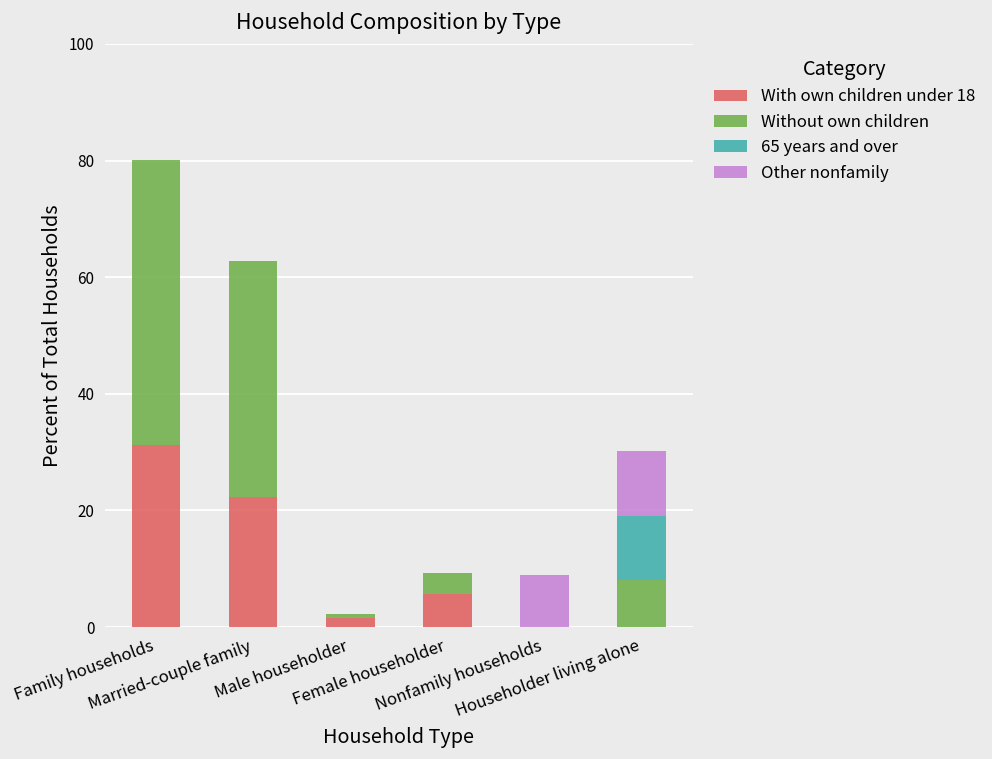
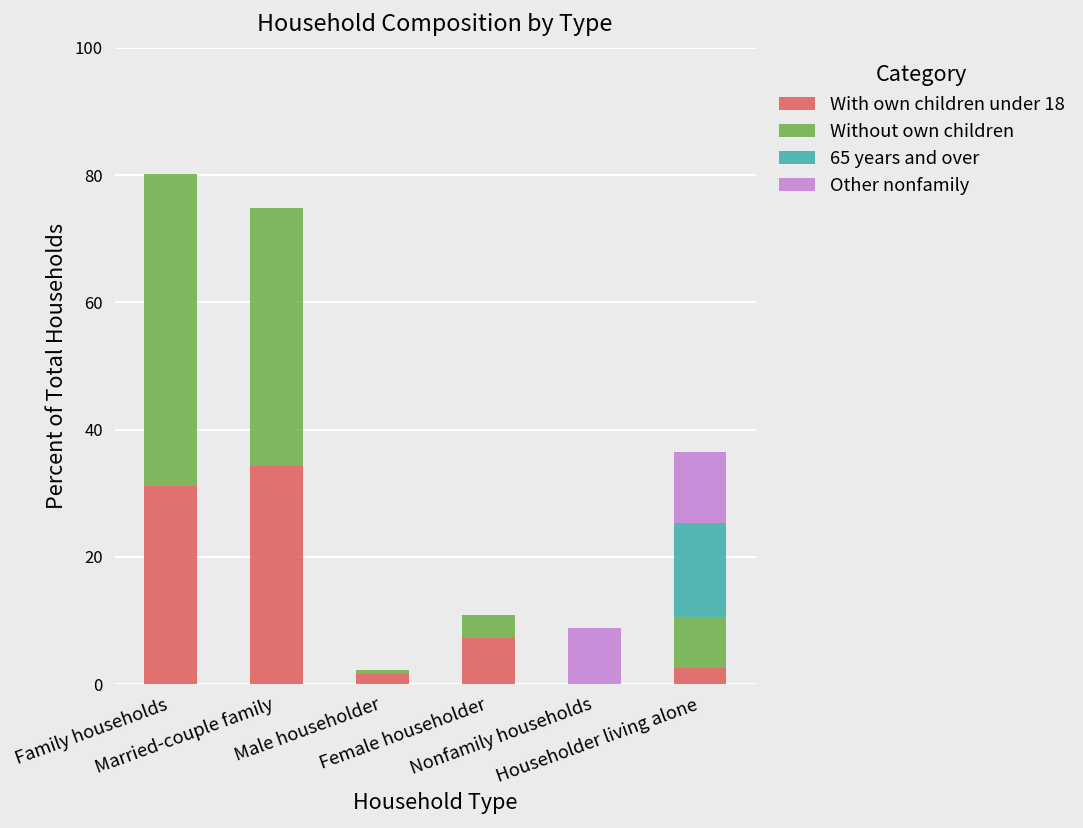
  {
    "With own children under 18": {
      "Family households": 31,
-     "Married-couple family": 22,
+     "Married-couple family": 34,
      "Male householder": 2,
-     "Female householder": 6,
+     "Female householder": 7,
      "Nonfamily households": 0,
-     "Householder living alone": 0
+     "Householder living alone": 3
    },
    "Without own children": {
      "Family households": 49,
      "Married-couple family": 41,
      "Male householder": 1,
      "Female householder": 4,
      "Nonfamily households": 0,
      "Householder living alone": 8
    },
    "65 years and over": {
      "Family households": 0,
      "Married-couple family": 0,
      "Male householder": 0,
      "Female householder": 0,
      "Nonfamily households": 0,
-     "Householder living alone": 11
+     "Householder living alone": 15
    },
    "Other nonfamily": {
      "Family households": 0,
      "Married-couple family": 0,
      "Male householder": 0,
      "Female householder": 0,
      "Nonfamily households": 9,
      "Householder living alone": 11
    }
  }
